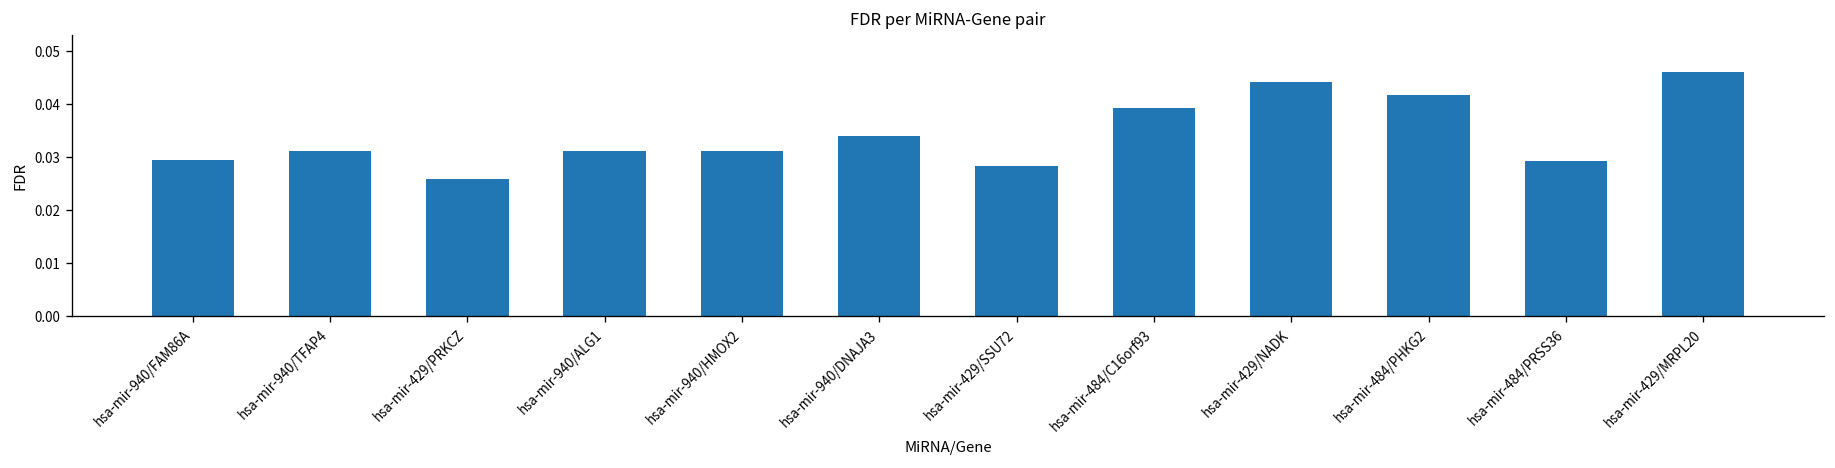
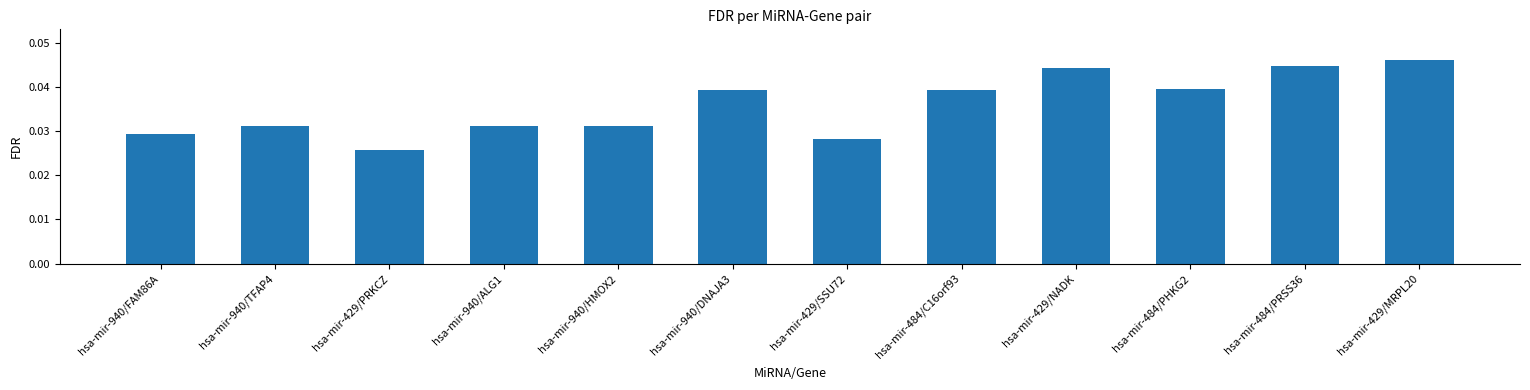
  {
    "hsa-mir-940/FAM86A": 0.029,
    "hsa-mir-940/TFAP4": 0.031,
    "hsa-mir-429/PRKCZ": 0.026,
    "hsa-mir-940/ALG1": 0.031,
    "hsa-mir-940/HMOX2": 0.031,
-   "hsa-mir-940/DNAJA3": 0.034,
+   "hsa-mir-940/DNAJA3": 0.039,
    "hsa-mir-429/SSU72": 0.028,
    "hsa-mir-484/C16orf93": 0.039,
    "hsa-mir-429/NADK": 0.044,
-   "hsa-mir-484/PHKG2": 0.042,
-   "hsa-mir-484/PRSS36": 0.029,
+   "hsa-mir-484/PHKG2": 0.039,
+   "hsa-mir-484/PRSS36": 0.045,
    "hsa-mir-429/MRPL20": 0.046
  }
